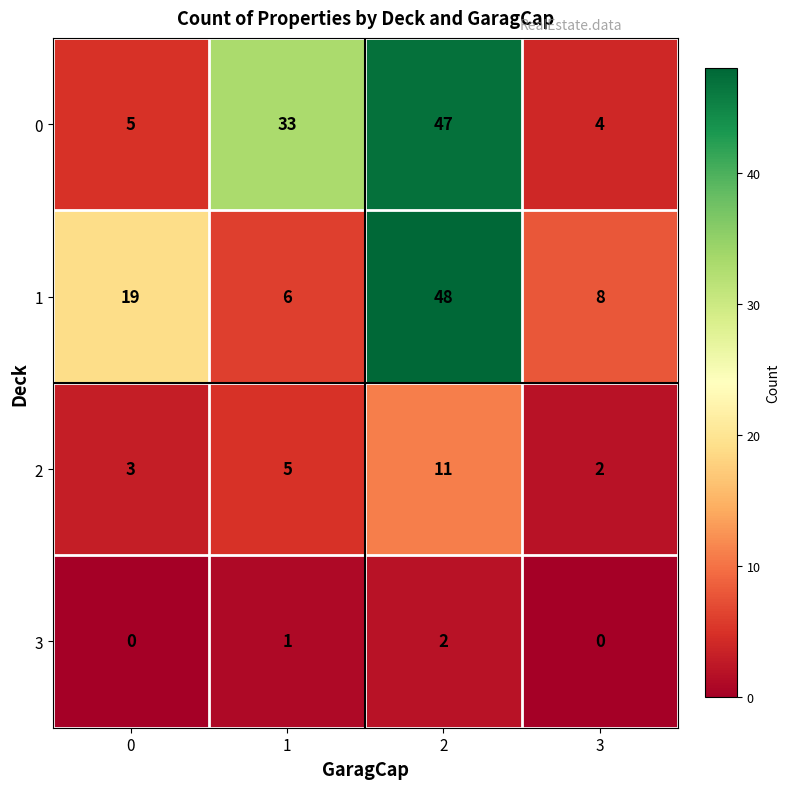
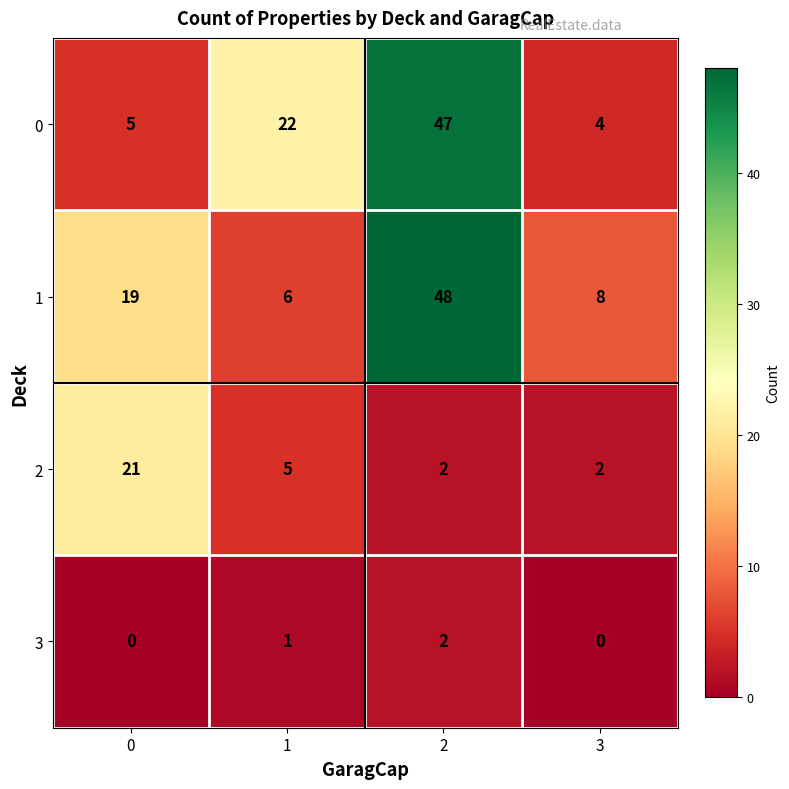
  {
    "0": {
      "0": 5,
-     "1": 33,
+     "1": 22,
      "2": 47,
      "3": 4
    },
    "1": {
      "0": 19,
      "1": 6,
      "2": 48,
      "3": 8
    },
    "2": {
-     "0": 3,
+     "0": 21,
      "1": 5,
-     "2": 11,
+     "2": 2,
      "3": 2
    },
    "3": {
      "0": 0,
      "1": 1,
      "2": 2,
      "3": 0
    }
  }
